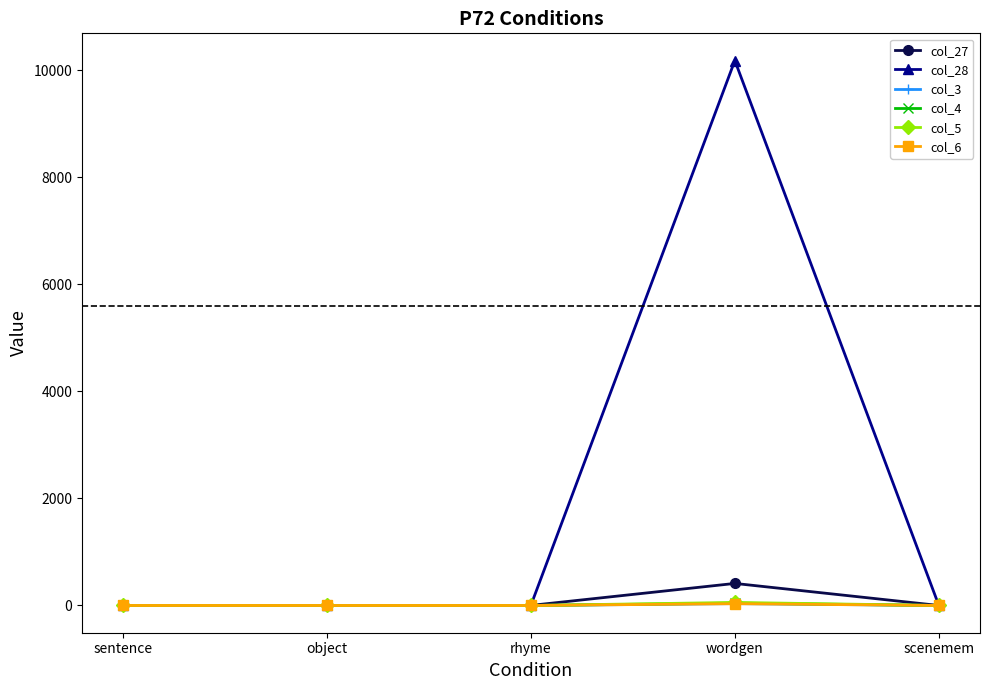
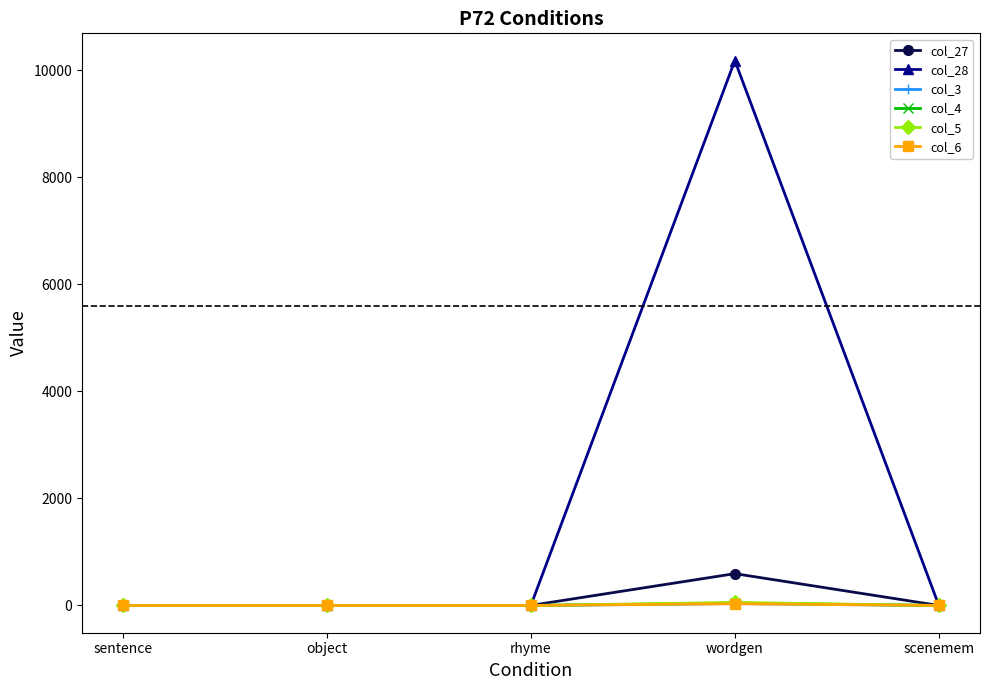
  {
    "col_27": {
-     "wordgen": 400
+     "wordgen": 600
    },
    "col_28": {
      "wordgen": 10200
    }
  }
